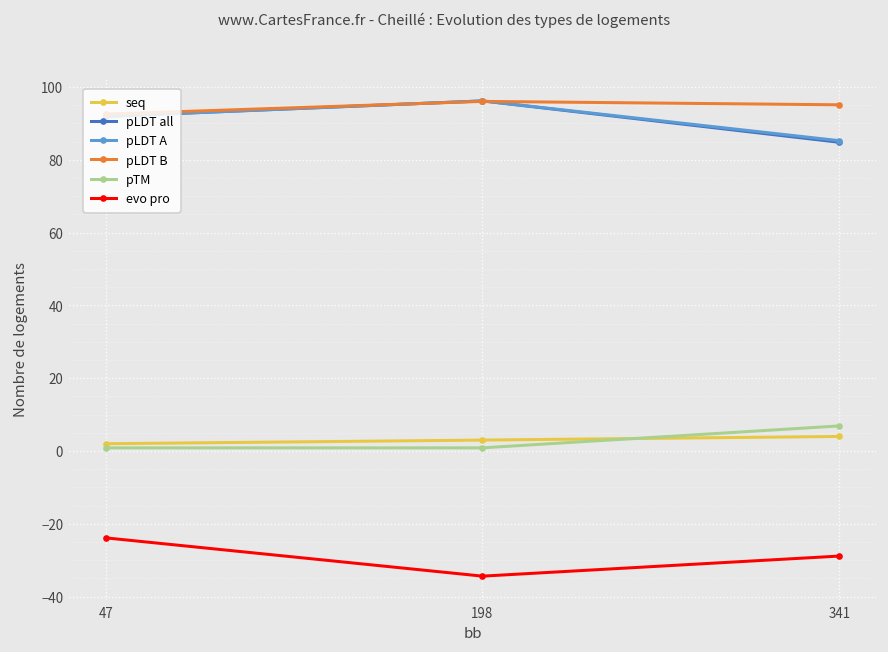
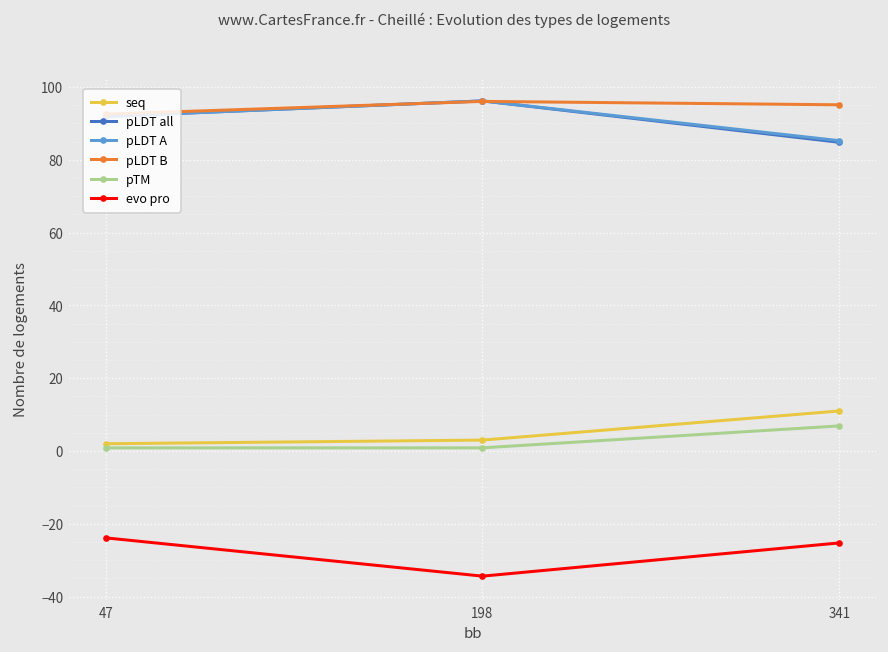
  {
    "seq": {
      "47": 2,
      "198": 3,
-     "341": 4
+     "341": 11
    },
    "pLDT B": {
      "341": 95
    },
    "pTM": {
      "47": 1,
      "198": 1,
      "341": 7
    },
    "evo pro": {
      "47": -24,
      "198": -34,
-     "341": -29
+     "341": -25
    }
  }
